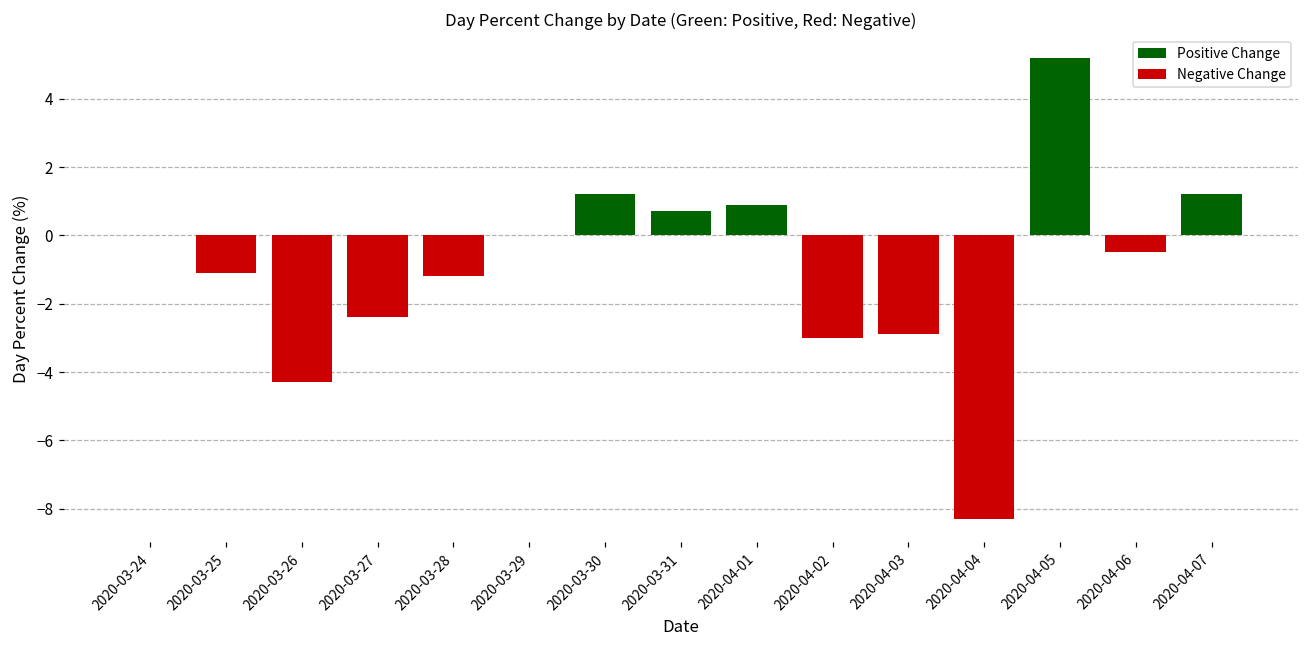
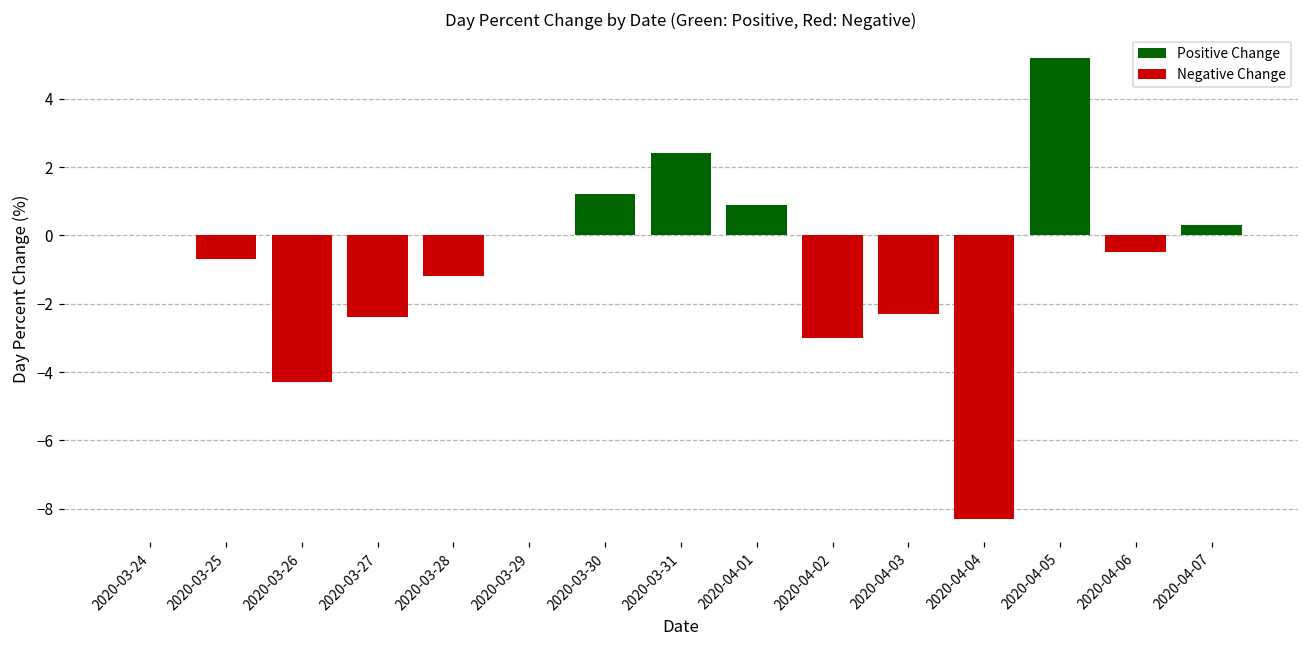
  {
    "Positive Change": {
      "2020-03-24": 0.0,
      "2020-03-25": 0.0,
      "2020-03-26": 0.0,
      "2020-03-27": 0.0,
      "2020-03-28": 0.0,
      "2020-03-29": 0.0,
      "2020-03-30": 1.2,
-     "2020-03-31": 0.7,
+     "2020-03-31": 2.4,
      "2020-04-01": 0.9,
      "2020-04-02": 0.0,
      "2020-04-03": 0.0,
      "2020-04-04": 0.0,
      "2020-04-05": 5.2,
      "2020-04-06": 0.0,
-     "2020-04-07": 1.2
+     "2020-04-07": 0.3
    },
    "Negative Change": {
      "2020-03-24": 0.0,
-     "2020-03-25": -1.1,
+     "2020-03-25": -0.7,
      "2020-03-26": -4.3,
      "2020-03-27": -2.4,
      "2020-03-28": -1.2,
      "2020-03-29": 0.0,
      "2020-03-30": 0.0,
      "2020-03-31": 0.0,
      "2020-04-01": 0.0,
      "2020-04-02": -3.0,
-     "2020-04-03": -2.9,
+     "2020-04-03": -2.3,
      "2020-04-04": -8.3,
      "2020-04-05": 0.0,
      "2020-04-06": -0.5,
      "2020-04-07": 0.0
    }
  }
